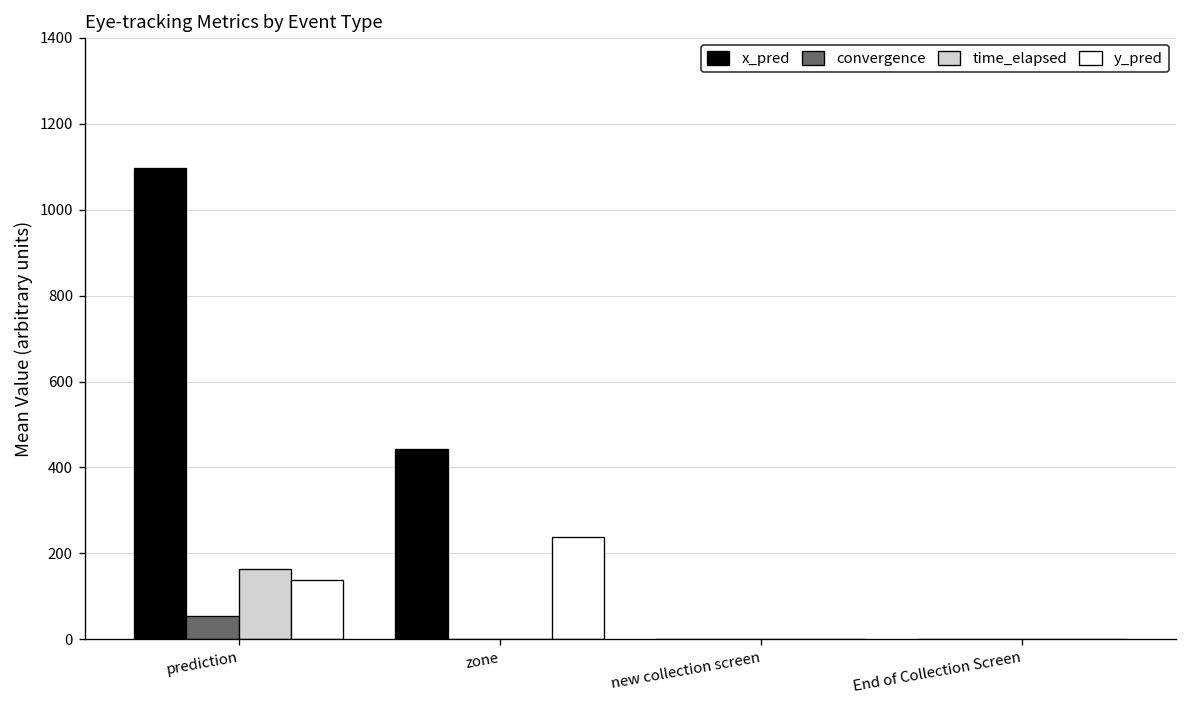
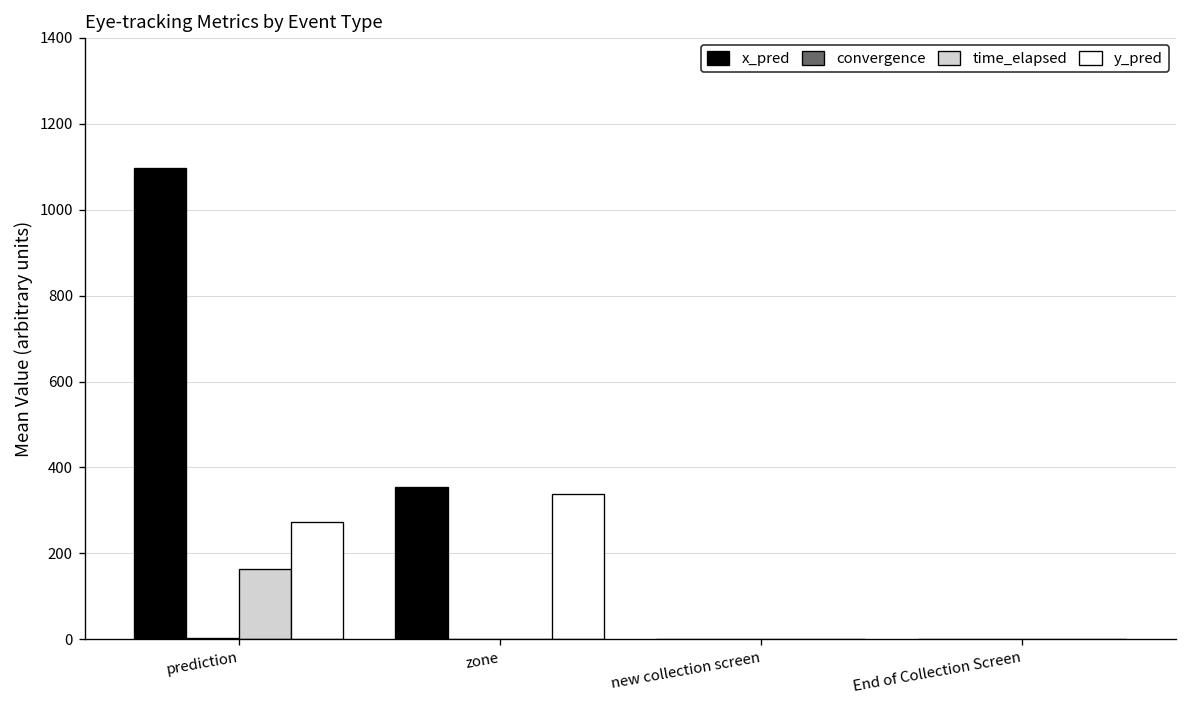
  {
    "x_pred": {
      "prediction": 1100,
-     "zone": 440,
+     "zone": 360,
      "new collection screen": 0,
      "End of Collection Screen": 0
    },
    "convergence": {
-     "prediction": 60,
+     "prediction": 0,
      "zone": 0,
      "new collection screen": 0,
      "End of Collection Screen": 0
    },
    "time_elapsed": {
      "prediction": 160,
      "zone": 0,
      "new collection screen": 0,
      "End of Collection Screen": 0
    },
    "y_pred": {
-     "prediction": 140,
-     "zone": 240,
+     "prediction": 270,
+     "zone": 340,
      "new collection screen": 0,
      "End of Collection Screen": 0
    }
  }
